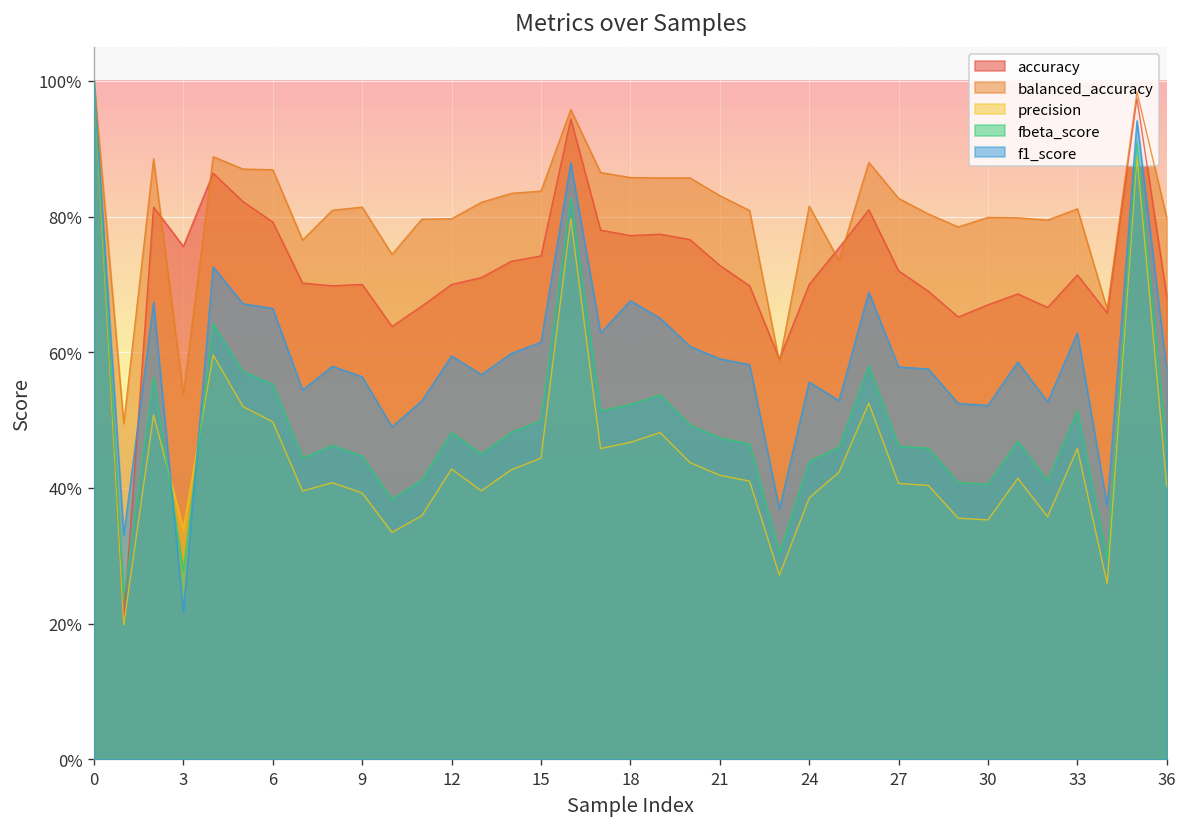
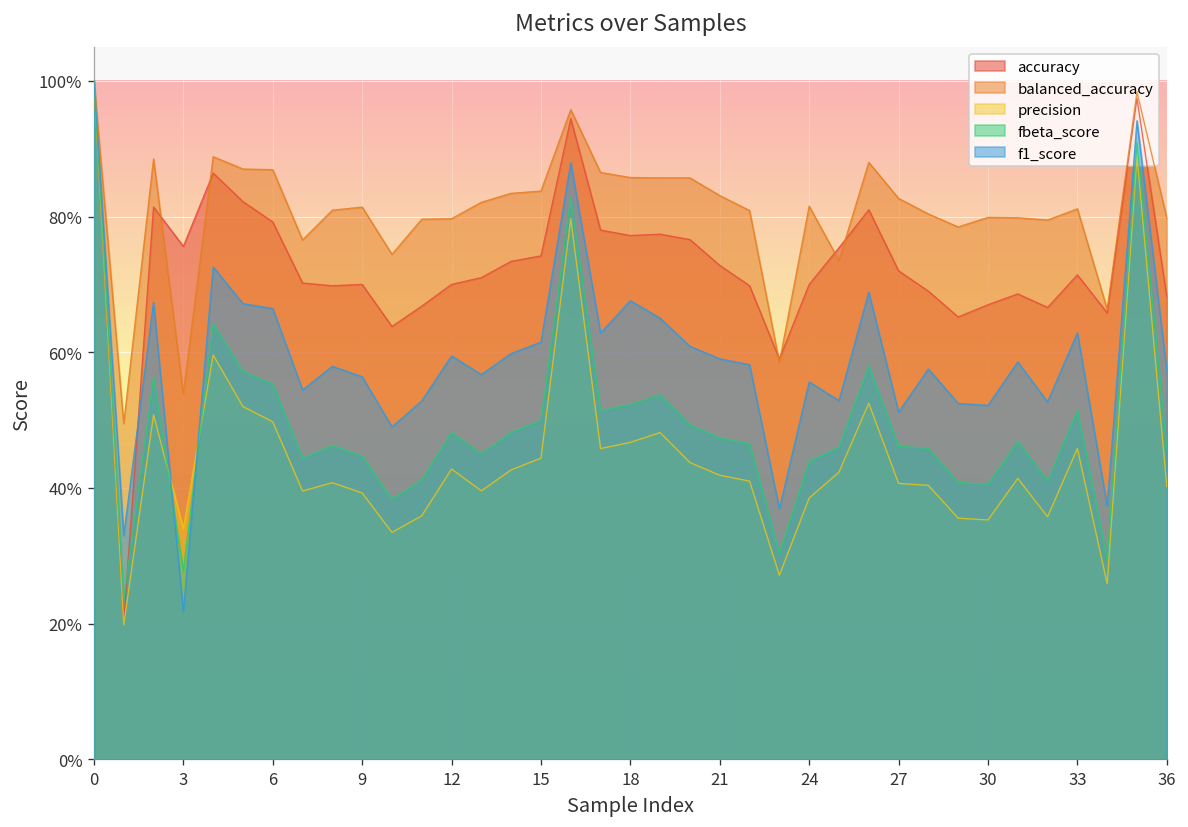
  {
    "fbeta_score": {
      "3": "28%",
      "6": "55%",
      "9": "45%",
      "12": "48%",
      "15": "50%",
      "18": "52%",
      "21": "47%",
      "24": "44%",
      "27": "46%",
      "30": "41%",
      "33": "51%",
      "36": "46%"
    },
    "f1_score": {
      "3": "22%",
      "6": "66%",
      "9": "56%",
      "12": "59%",
      "15": "61%",
      "18": "68%",
      "21": "59%",
      "24": "56%",
-     "27": "58%",
+     "27": "51%",
      "30": "52%",
      "33": "63%",
      "36": "57%"
    }
  }
